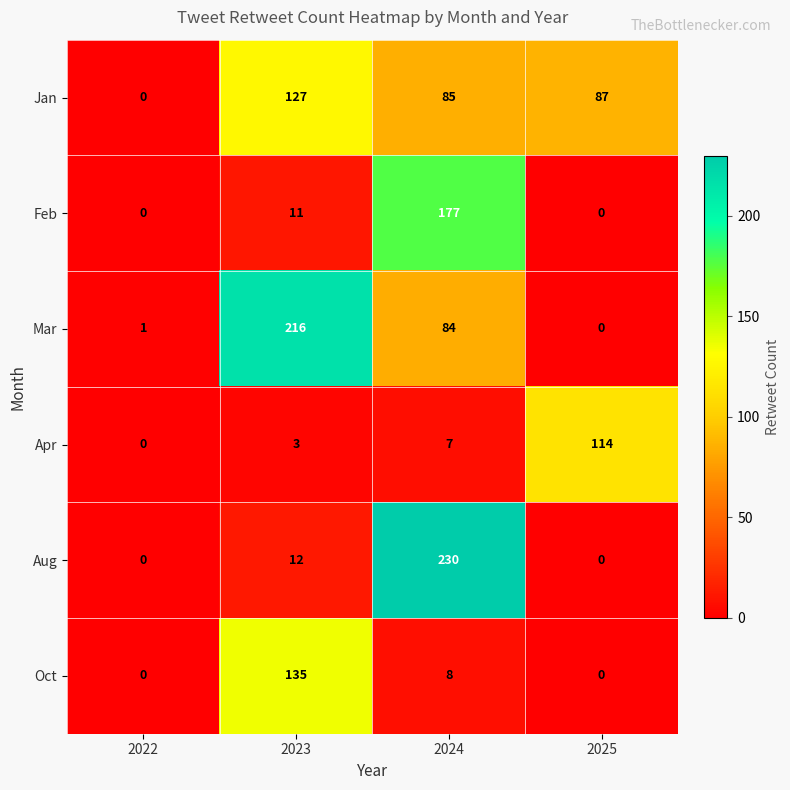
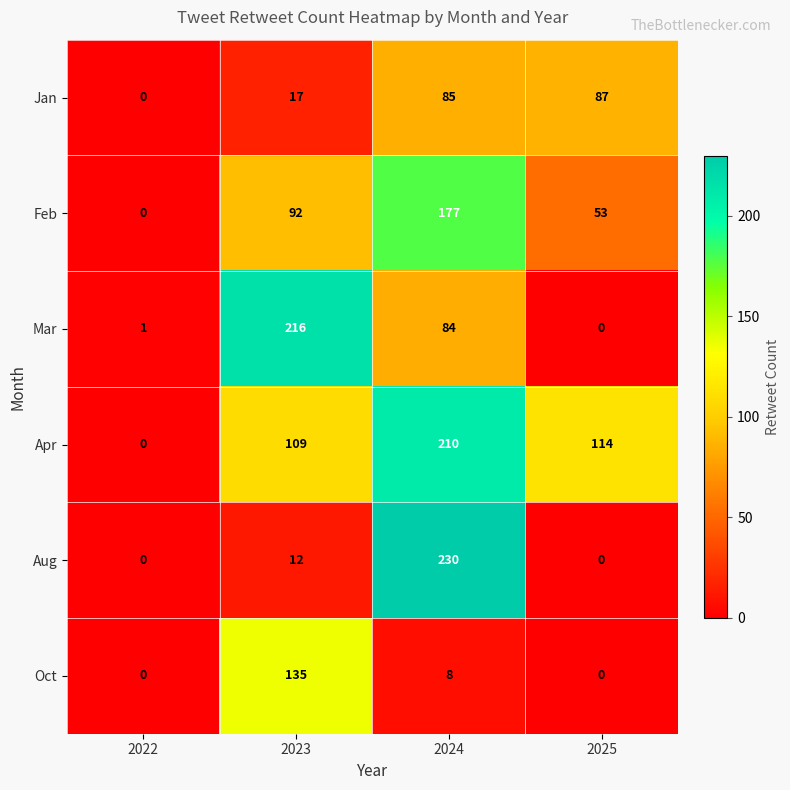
  {
    "Jan": {
      "2022": 0,
-     "2023": 127,
+     "2023": 17,
      "2024": 85,
      "2025": 87
    },
    "Feb": {
      "2022": 0,
-     "2023": 11,
+     "2023": 92,
      "2024": 177,
-     "2025": 0
+     "2025": 53
    },
    "Mar": {
      "2022": 1,
      "2023": 216,
      "2024": 84,
      "2025": 0
    },
    "Apr": {
      "2022": 0,
-     "2023": 3,
-     "2024": 7,
+     "2023": 109,
+     "2024": 210,
      "2025": 114
    },
    "Aug": {
      "2022": 0,
      "2023": 12,
      "2024": 230,
      "2025": 0
    },
    "Oct": {
      "2022": 0,
      "2023": 135,
      "2024": 8,
      "2025": 0
    }
  }
